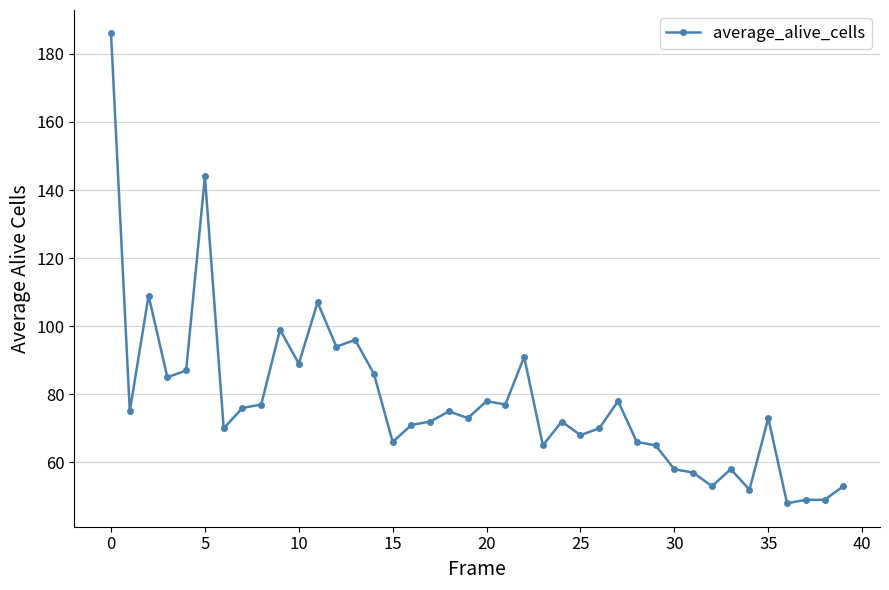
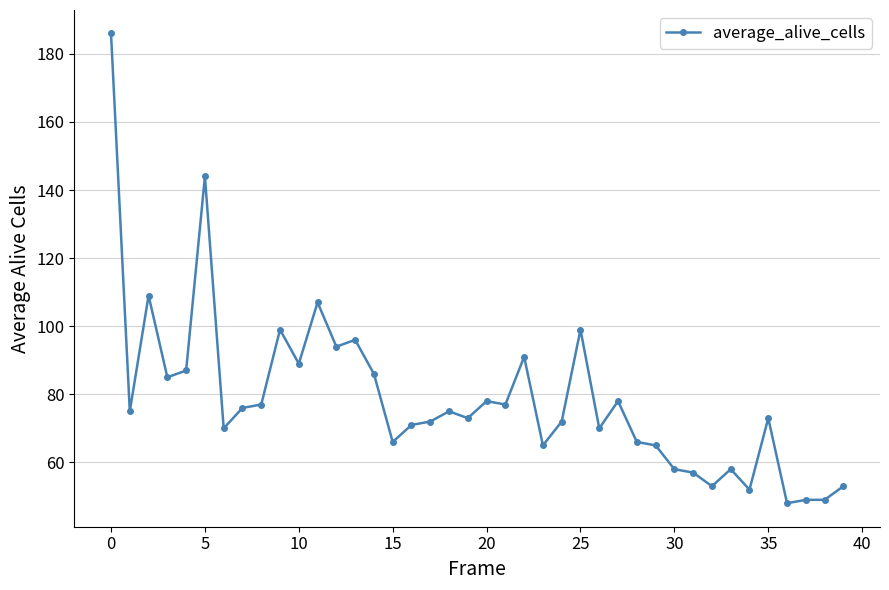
  {
    "0": 186,
    "5": 144,
    "10": 89,
    "15": 66,
    "20": 78,
-   "25": 68,
+   "25": 99,
    "30": 58,
    "35": 73
  }
